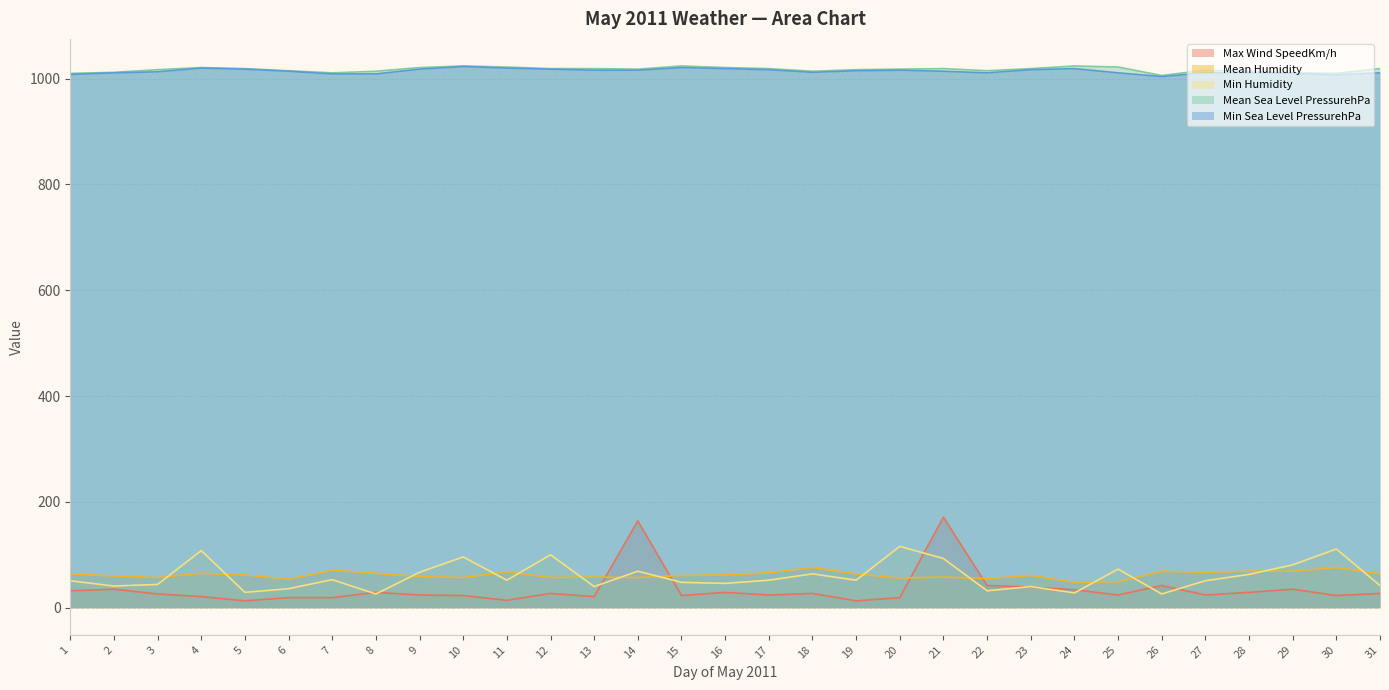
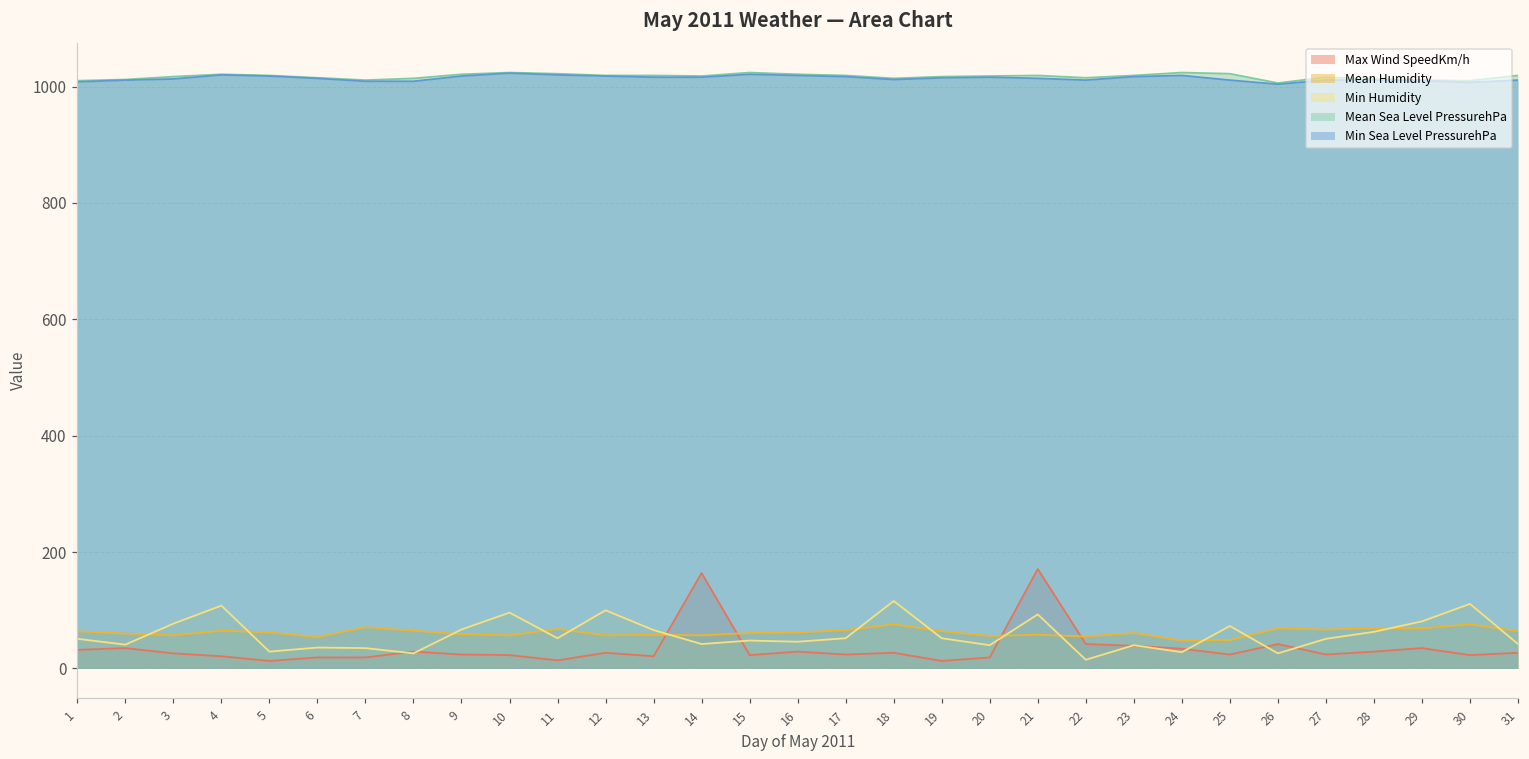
  {
    "Min Humidity": {
      "1": 50,
      "2": 40,
-     "3": 40,
+     "3": 80,
      "4": 110,
      "5": 30,
      "6": 40,
-     "7": 50,
+     "7": 40,
      "9": 70,
      "10": 100,
      "11": 50,
      "12": 100,
-     "13": 40,
-     "14": 70,
+     "13": 70,
+     "14": 40,
      "15": 50,
      "16": 50,
      "17": 50,
-     "18": 60,
+     "18": 120,
      "19": 50,
-     "20": 120,
+     "20": 40,
      "21": 90,
-     "22": 30,
+     "22": 20,
      "24": 30,
      "25": 70,
      "26": 30,
      "27": 50,
      "28": 60,
      "29": 80,
      "30": 110,
      "31": 40
    }
  }
